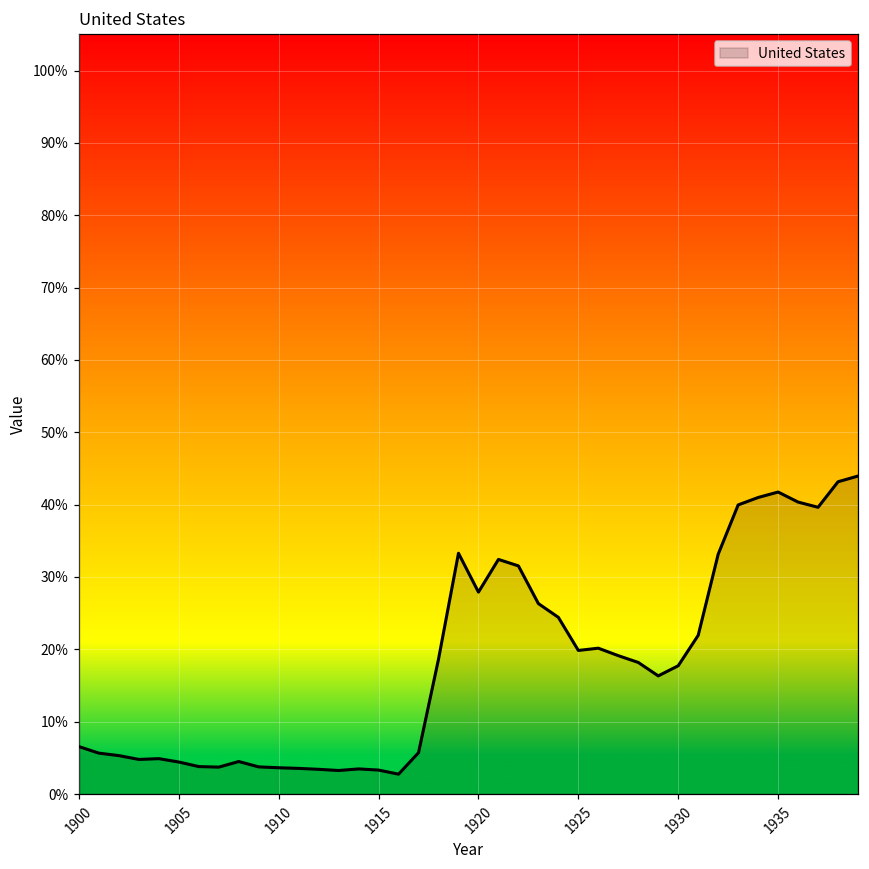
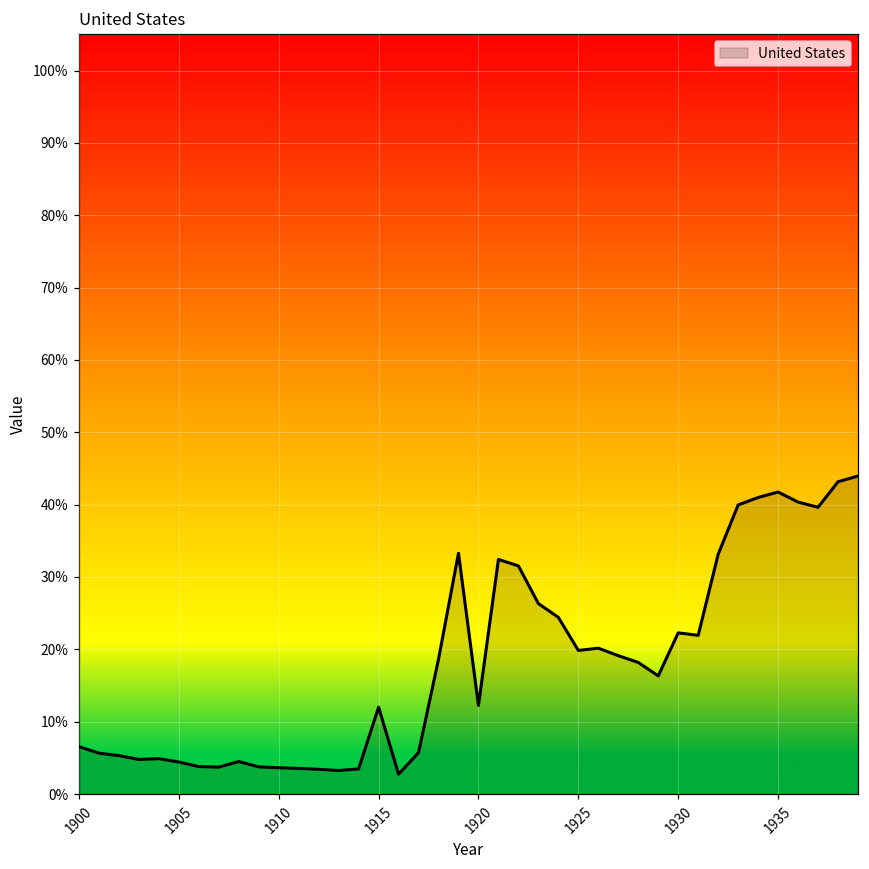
  {
    "1900": "7%",
    "1905": "4%",
    "1910": "4%",
-   "1915": "3%",
-   "1920": "28%",
+   "1915": "12%",
+   "1920": "12%",
    "1925": "20%",
-   "1930": "18%",
+   "1930": "22%",
    "1935": "42%"
  }
